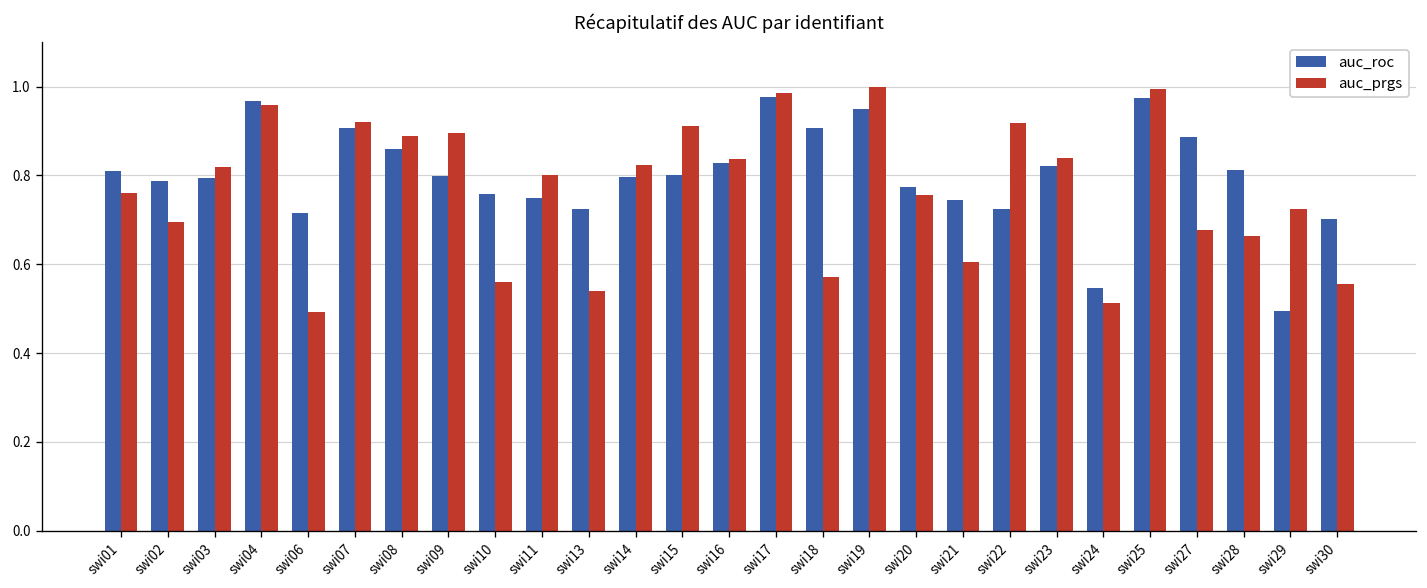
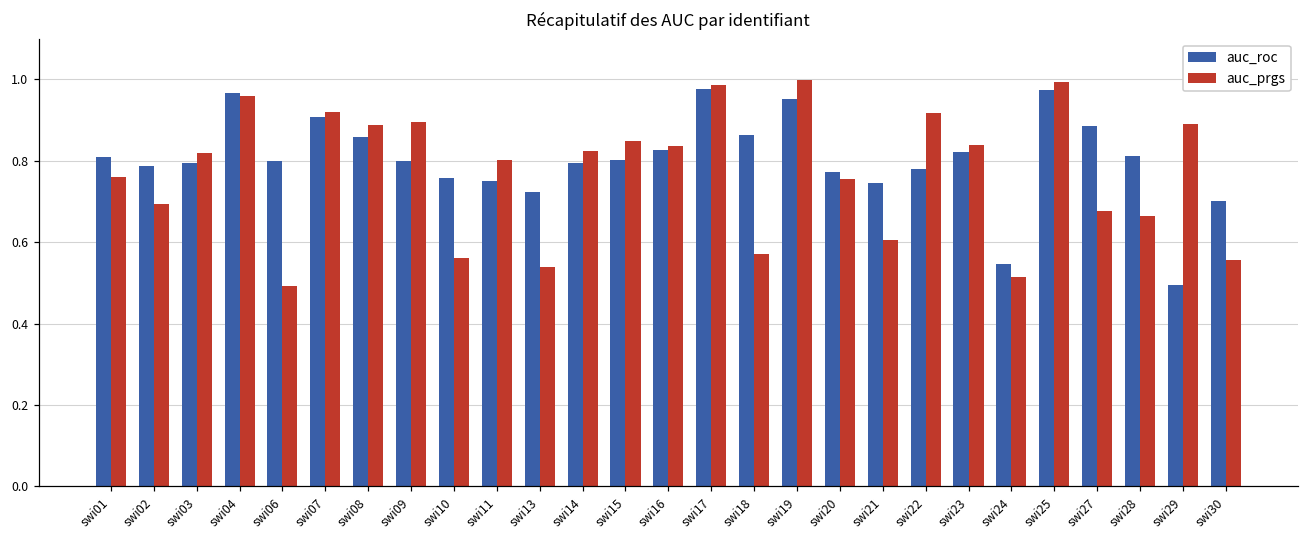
  {
    "auc_roc": {
      "swi01": 0.81,
      "swi02": 0.79,
      "swi03": 0.79,
      "swi04": 0.97,
-     "swi06": 0.72,
+     "swi06": 0.80,
      "swi07": 0.91,
      "swi08": 0.86,
      "swi09": 0.80,
      "swi10": 0.76,
      "swi11": 0.75,
      "swi13": 0.72,
      "swi14": 0.80,
      "swi15": 0.80,
      "swi16": 0.83,
      "swi17": 0.98,
-     "swi18": 0.91,
+     "swi18": 0.86,
      "swi19": 0.95,
      "swi20": 0.77,
      "swi21": 0.74,
-     "swi22": 0.73,
+     "swi22": 0.78,
      "swi23": 0.82,
      "swi24": 0.55,
      "swi25": 0.97,
      "swi27": 0.89,
      "swi28": 0.81,
      "swi29": 0.49,
      "swi30": 0.70
    },
    "auc_prgs": {
      "swi01": 0.76,
      "swi02": 0.69,
      "swi03": 0.82,
      "swi04": 0.96,
      "swi06": 0.49,
      "swi07": 0.92,
      "swi08": 0.89,
      "swi09": 0.90,
      "swi10": 0.56,
      "swi11": 0.80,
      "swi13": 0.54,
      "swi14": 0.82,
-     "swi15": 0.91,
+     "swi15": 0.85,
      "swi16": 0.84,
      "swi17": 0.99,
      "swi18": 0.57,
      "swi19": 1.00,
      "swi20": 0.76,
      "swi21": 0.61,
      "swi22": 0.92,
      "swi23": 0.84,
      "swi24": 0.51,
      "swi25": 0.99,
      "swi27": 0.68,
      "swi28": 0.66,
-     "swi29": 0.72,
+     "swi29": 0.89,
      "swi30": 0.56
    }
  }
